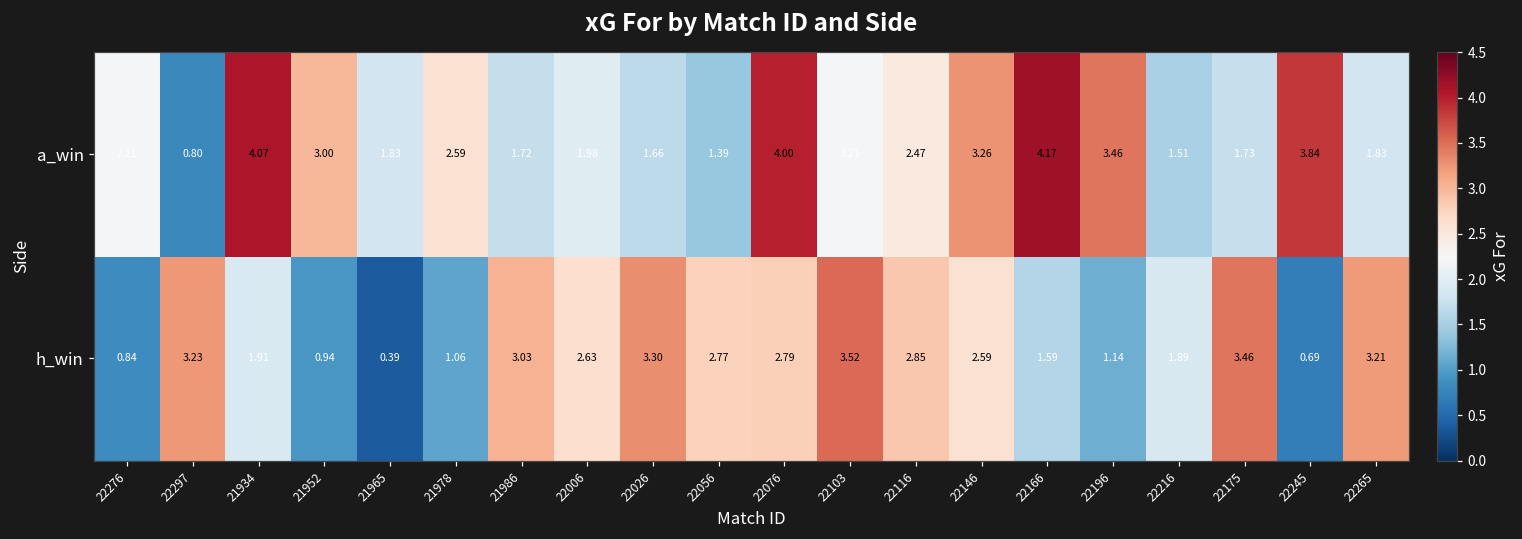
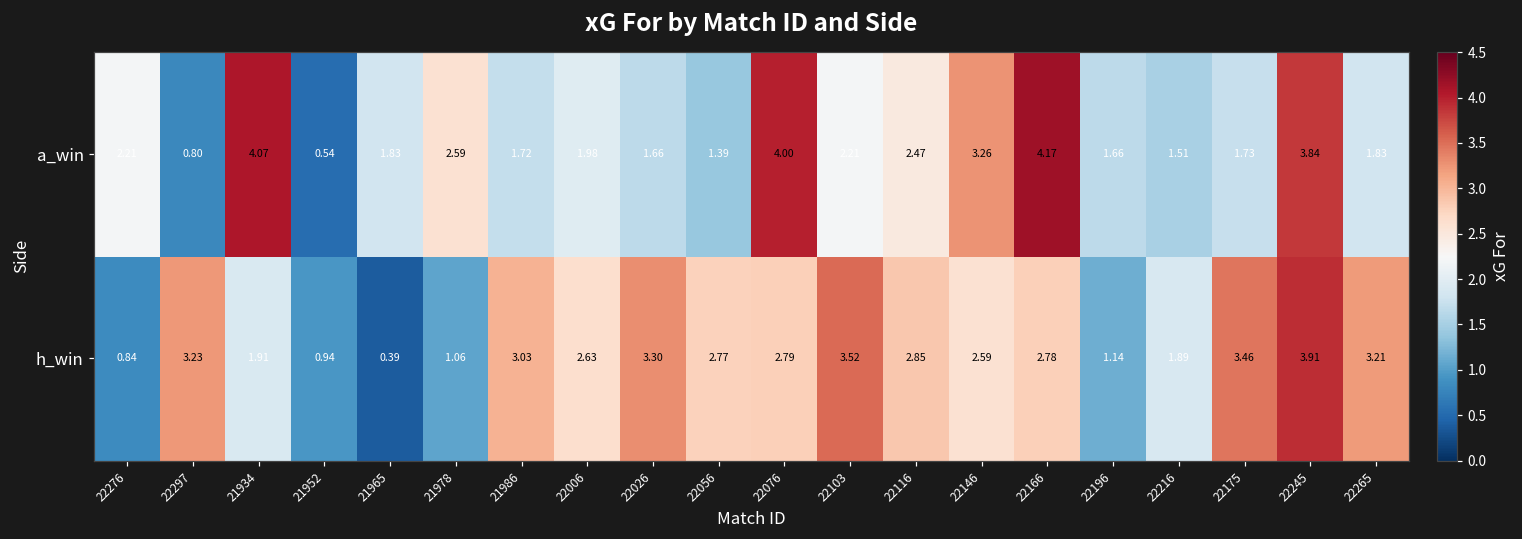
  {
    "a_win": {
      "22297": 0.80,
      "21934": 4.07,
-     "21952": 3.00,
+     "21952": 0.54,
      "21978": 2.59,
      "21986": 1.72,
      "22026": 1.66,
      "22056": 1.39,
      "22076": 4.00,
      "22116": 2.47,
      "22146": 3.26,
      "22166": 4.17,
-     "22196": 3.46,
+     "22196": 1.66,
      "22216": 1.51,
      "22175": 1.73,
      "22245": 3.84
    },
    "h_win": {
      "22276": 0.84,
      "22297": 3.23,
      "21952": 0.94,
      "21965": 0.39,
      "21978": 1.06,
      "21986": 3.03,
      "22006": 2.63,
      "22026": 3.30,
      "22056": 2.77,
      "22076": 2.79,
      "22103": 3.52,
      "22116": 2.85,
      "22146": 2.59,
-     "22166": 1.59,
+     "22166": 2.78,
      "22196": 1.14,
      "22175": 3.46,
-     "22245": 0.69,
+     "22245": 3.91,
      "22265": 3.21
    }
  }
